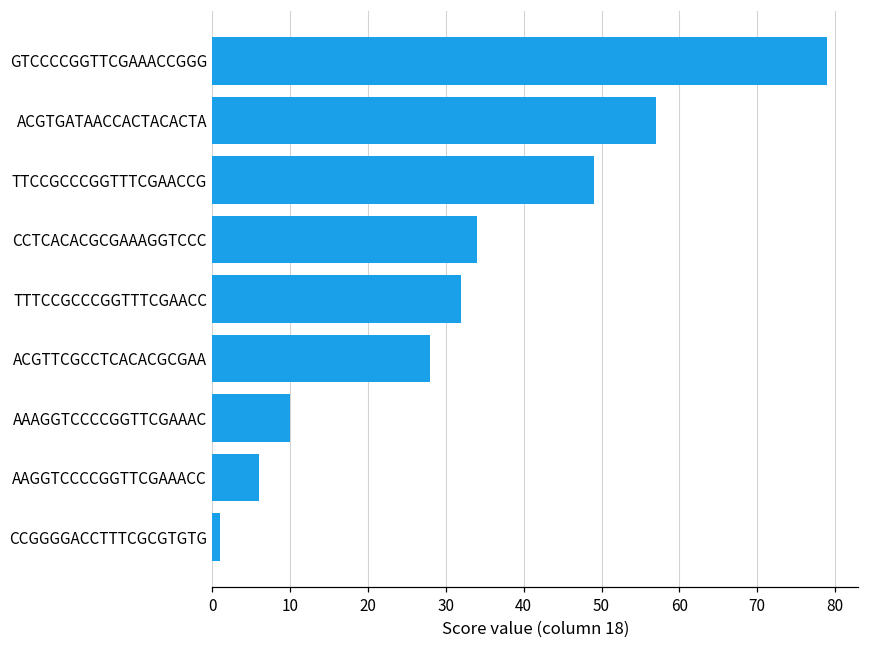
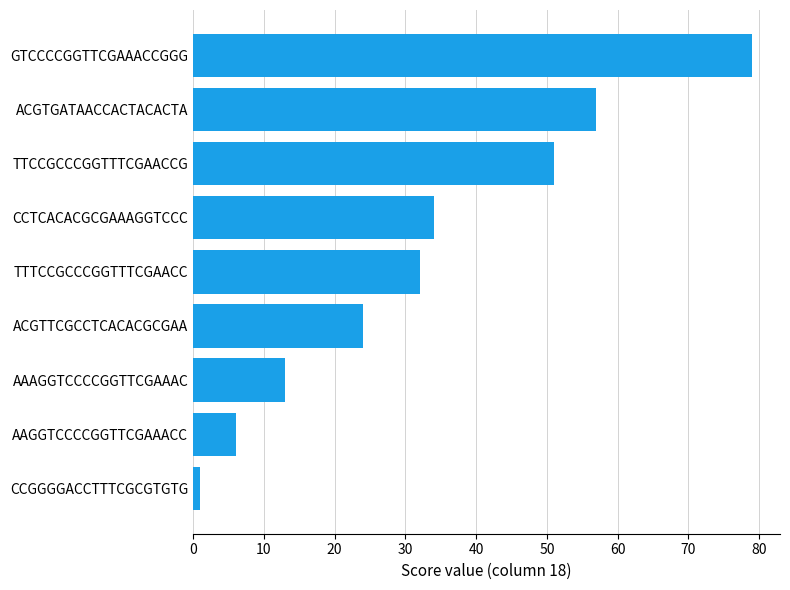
  {
    "GTCCCCGGTTCGAAACCGGG": 79,
    "ACGTGATAACCACTACACTA": 57,
-   "TTCCGCCCGGTTTCGAACCG": 49,
+   "TTCCGCCCGGTTTCGAACCG": 51,
    "CCTCACACGCGAAAGGTCCC": 34,
    "TTTCCGCCCGGTTTCGAACC": 32,
-   "ACGTTCGCCTCACACGCGAA": 28,
-   "AAAGGTCCCCGGTTCGAAAC": 10,
+   "ACGTTCGCCTCACACGCGAA": 24,
+   "AAAGGTCCCCGGTTCGAAAC": 13,
    "AAGGTCCCCGGTTCGAAACC": 6,
    "CCGGGGACCTTTCGCGTGTG": 1
  }
